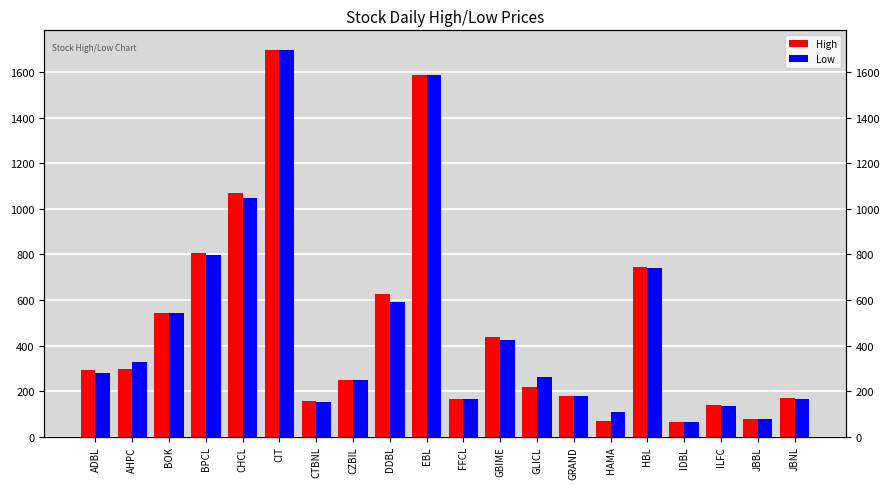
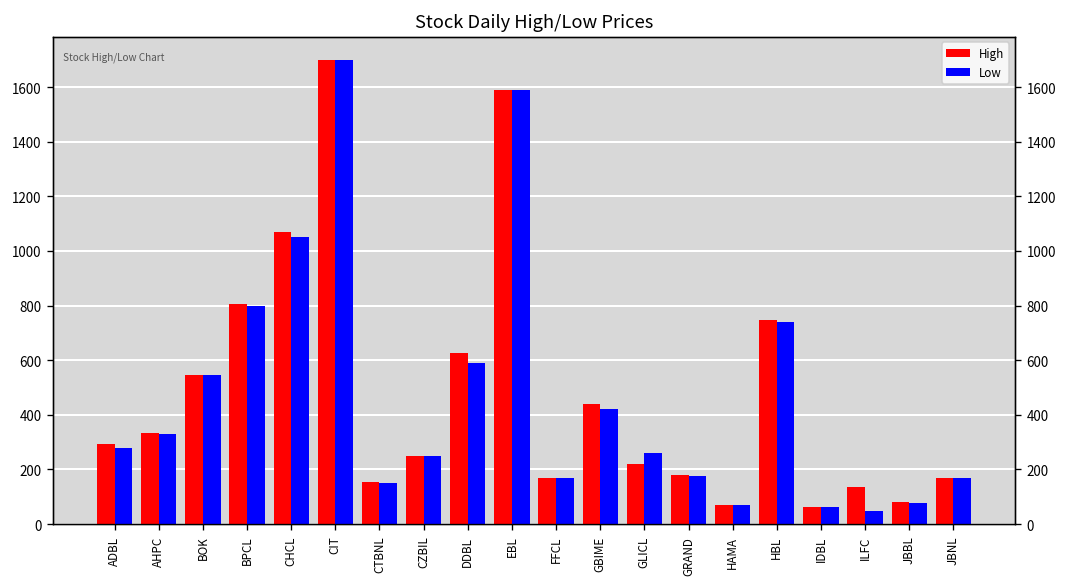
  {
    "High": {
      "ADBL": 290,
-     "AHPC": 300,
+     "AHPC": 330,
      "BOK": 550,
      "BPCL": 810,
      "CHCL": 1070,
      "CIT": 1700,
      "CTBNL": 150,
      "CZBIL": 250,
      "DDBL": 630,
      "EBL": 1590,
      "FFCL": 170,
      "GBIME": 440,
      "GLICL": 220,
      "GRAND": 180,
      "HAMA": 70,
      "HBL": 750,
      "IDBL": 60,
      "ILFC": 140,
      "JBBL": 80,
      "JBNL": 170
    },
    "Low": {
      "ADBL": 280,
      "AHPC": 330,
      "BOK": 550,
      "BPCL": 800,
      "CHCL": 1050,
      "CIT": 1700,
      "CTBNL": 150,
      "CZBIL": 250,
      "DDBL": 590,
      "EBL": 1590,
      "FFCL": 170,
      "GBIME": 420,
      "GLICL": 260,
      "GRAND": 180,
-     "HAMA": 110,
+     "HAMA": 70,
      "HBL": 740,
      "IDBL": 60,
-     "ILFC": 140,
+     "ILFC": 50,
      "JBBL": 80,
      "JBNL": 170
    }
  }
